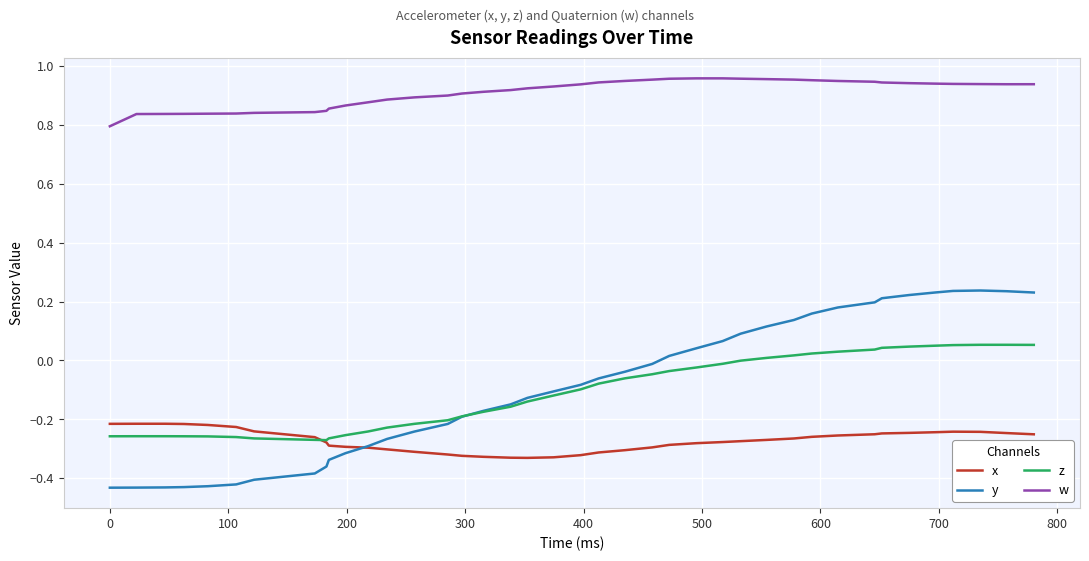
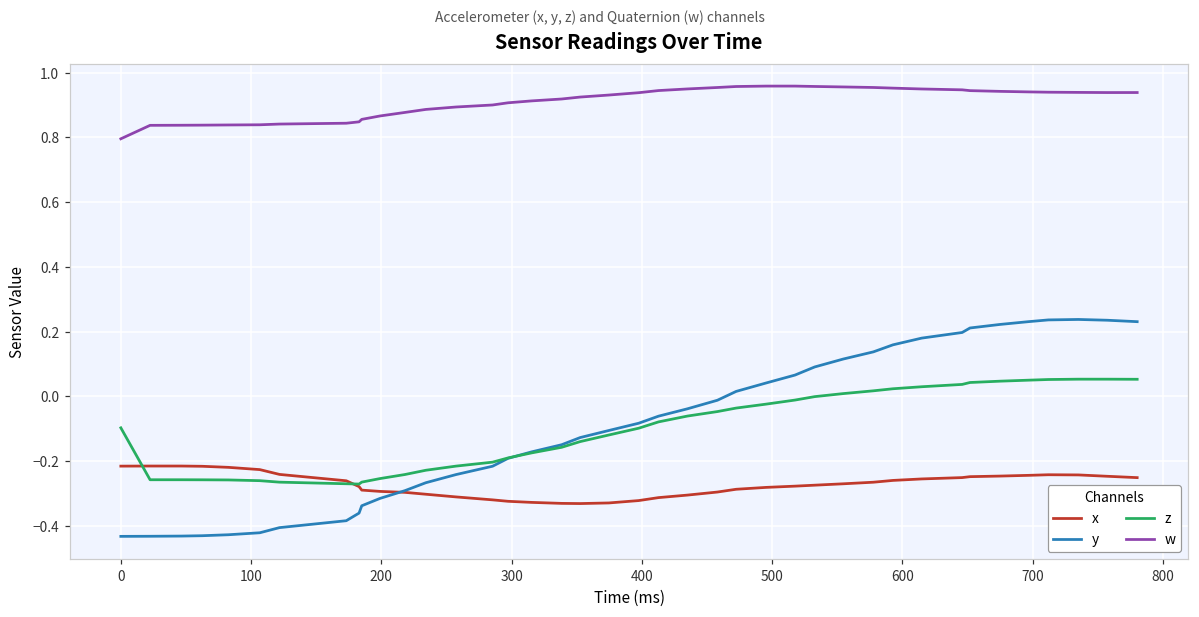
  {
    "x": {
      "0": -0.22
    },
    "y": {
      "0": -0.43
    },
    "z": {
-     "0": -0.26
+     "0": -0.10
    },
    "w": {
      "0": 0.80
    }
  }
